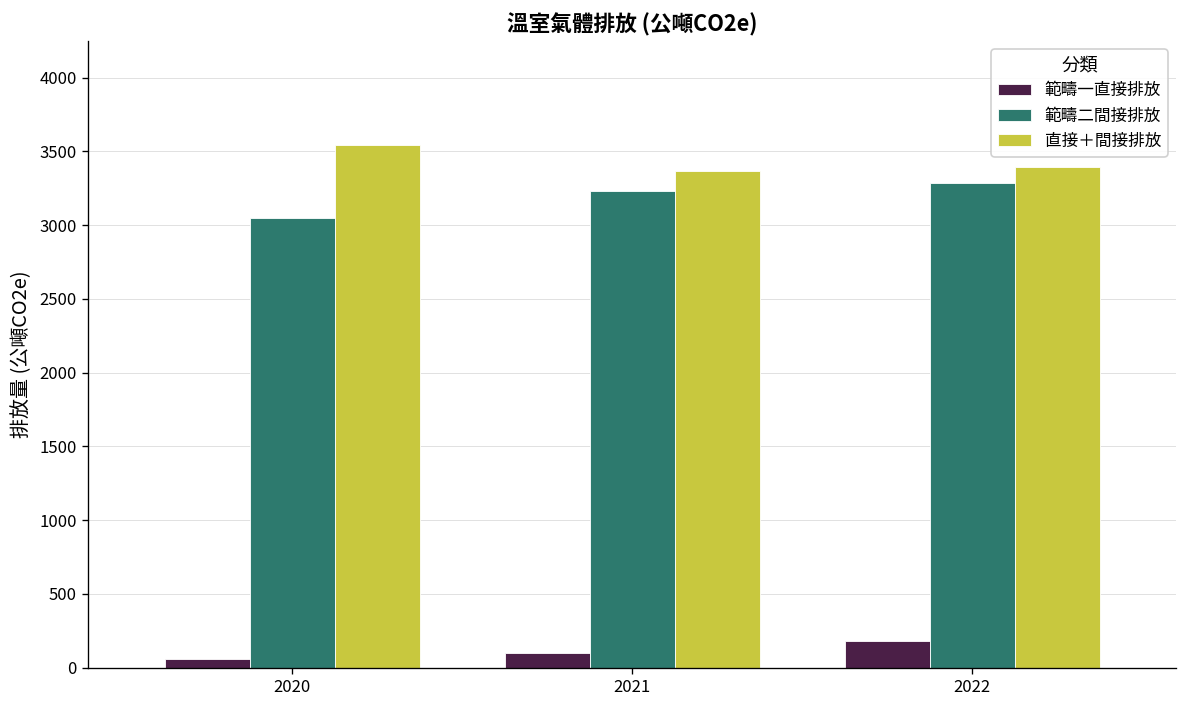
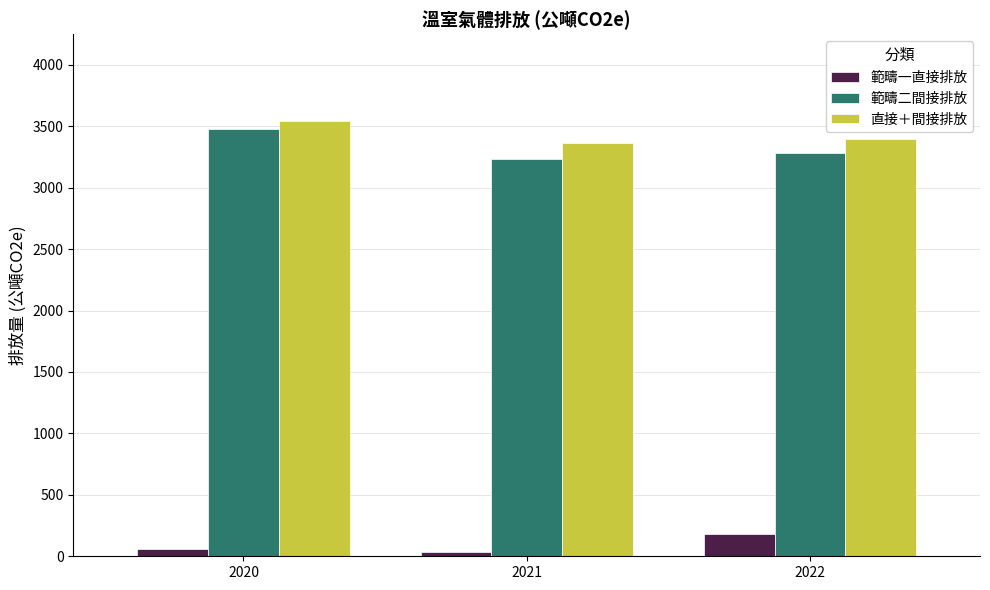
  {
    "範疇一直接排放": {
      "2020": 60,
-     "2021": 100,
+     "2021": 30,
      "2022": 180
    },
    "範疇二間接排放": {
-     "2020": 3050,
+     "2020": 3480,
      "2021": 3230,
      "2022": 3280
    },
    "直接＋間接排放": {
      "2020": 3540,
      "2021": 3370,
      "2022": 3400
    }
  }
